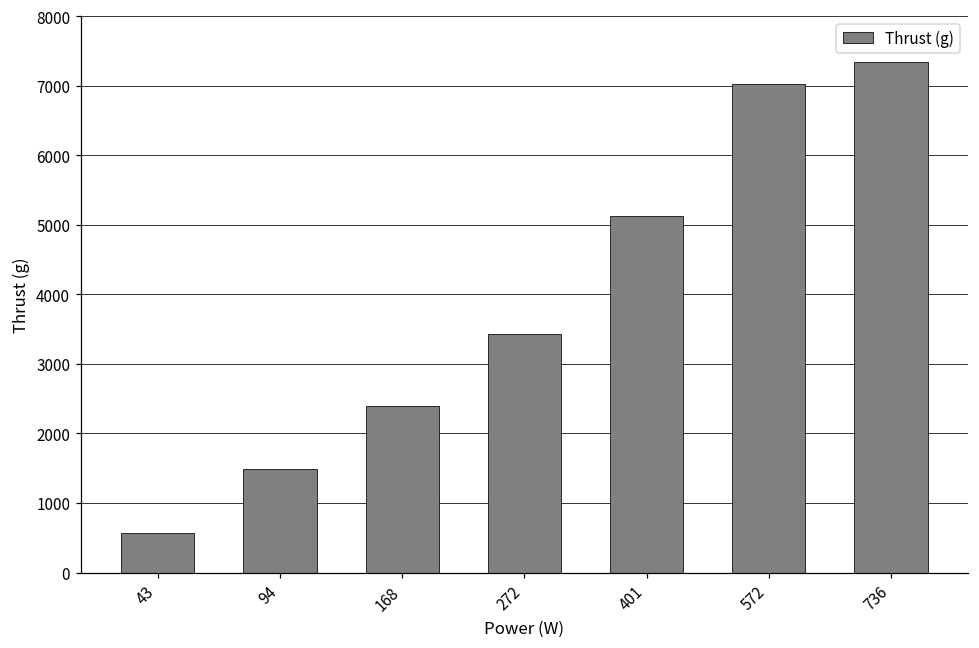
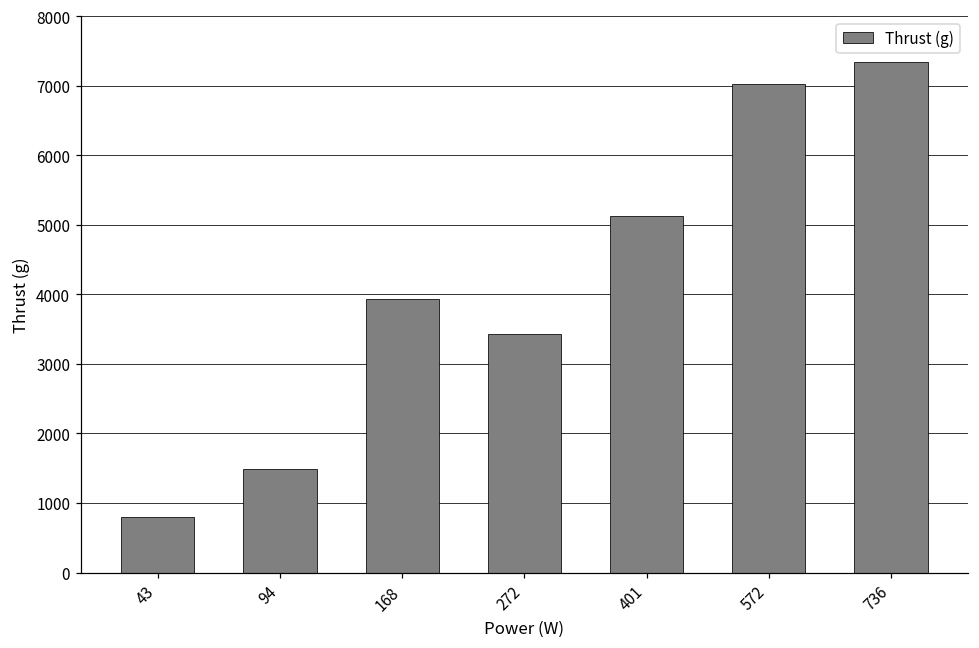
  {
-   "43": 600,
+   "43": 800,
    "94": 1500,
-   "168": 2400,
+   "168": 3900,
    "272": 3400,
    "401": 5100,
    "572": 7000,
    "736": 7300
  }
